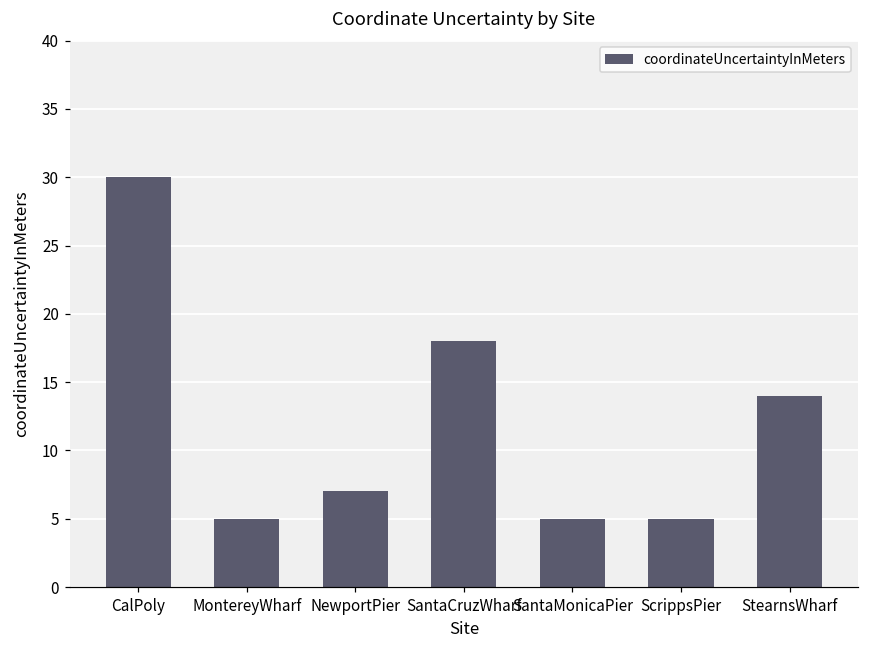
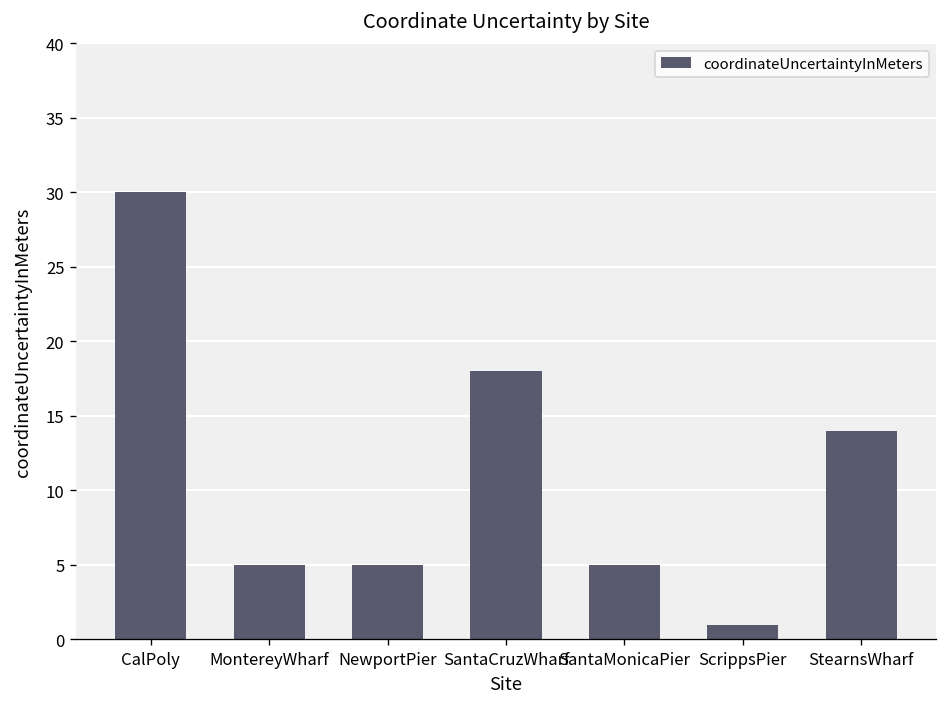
  {
    "CalPoly": 30,
    "MontereyWharf": 5,
-   "NewportPier": 7,
+   "NewportPier": 5,
    "SantaCruzWharf": 18,
    "SantaMonicaPier": 5,
-   "ScrippsPier": 5,
+   "ScrippsPier": 1,
    "StearnsWharf": 14
  }
